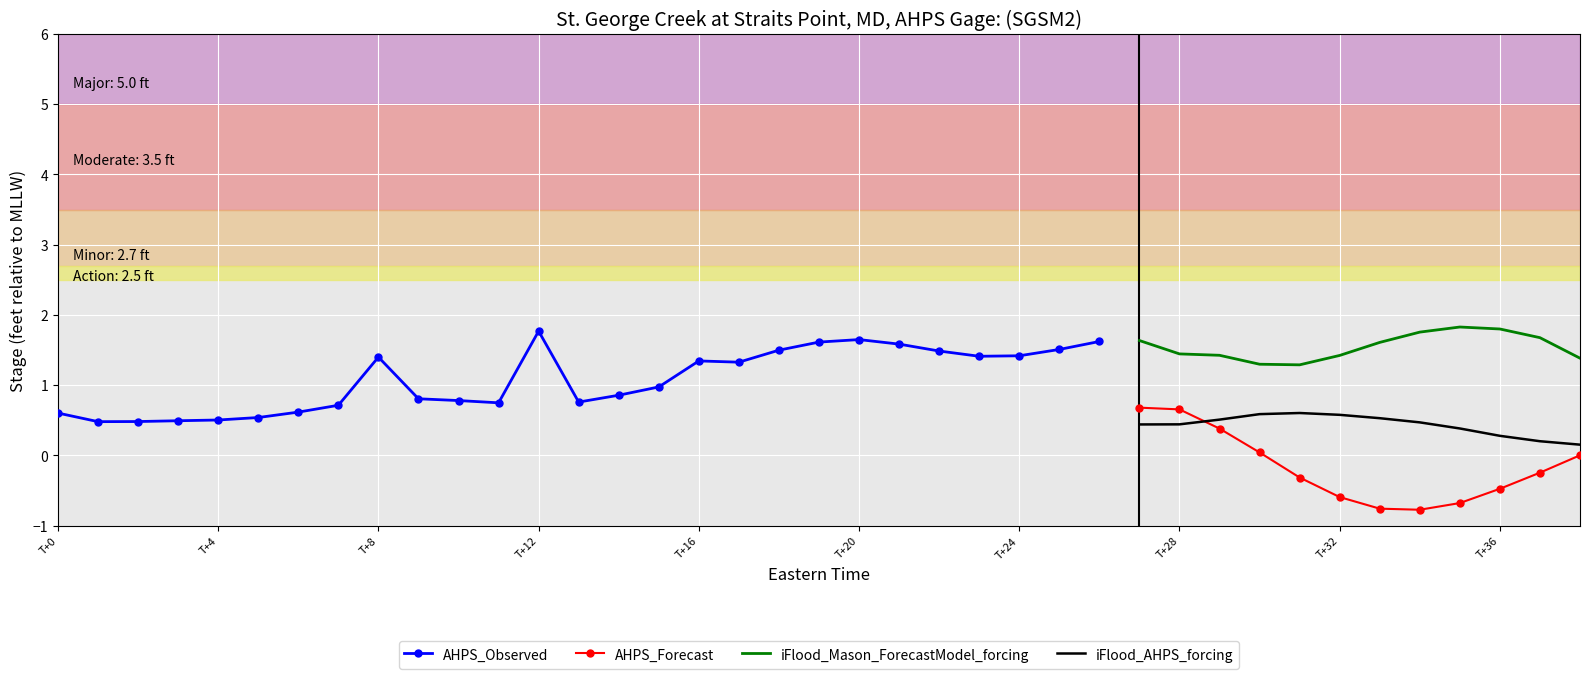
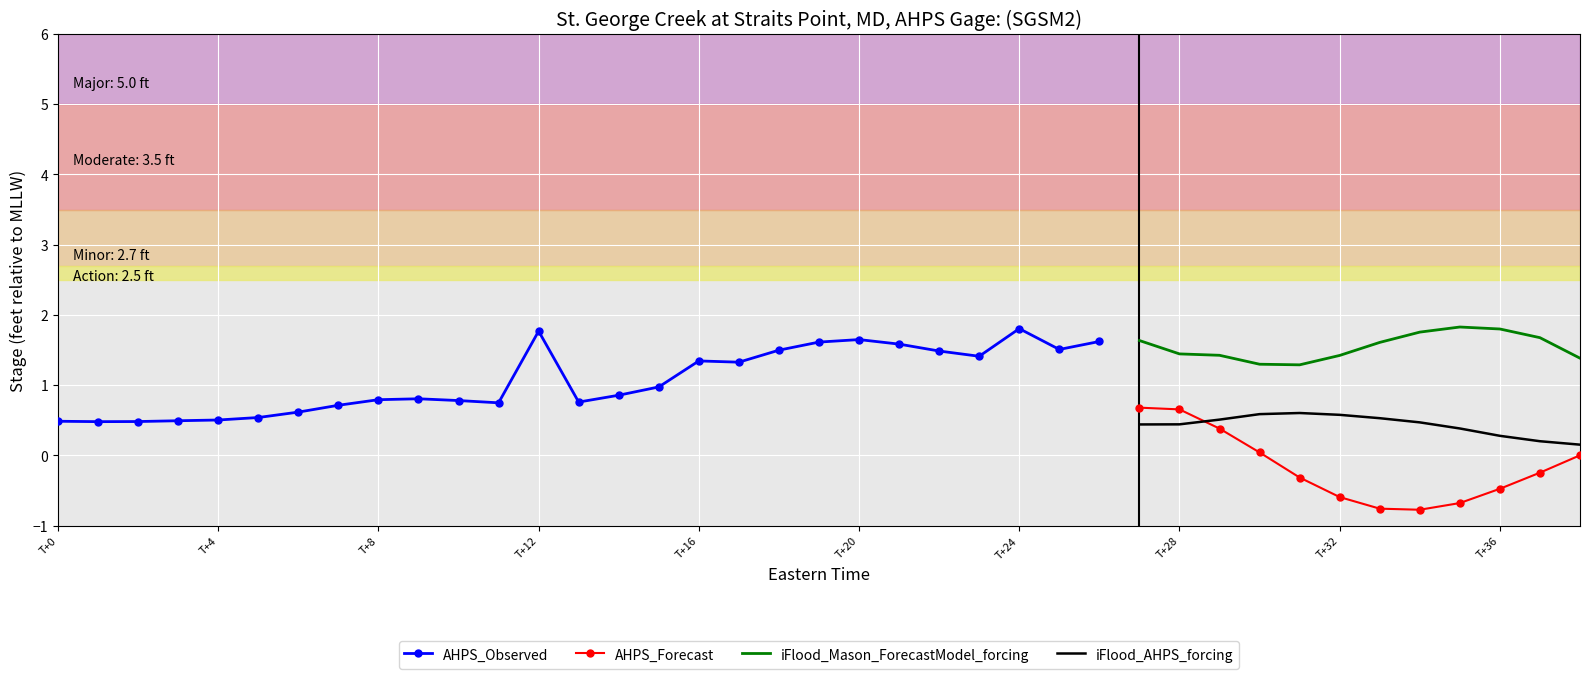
  {
    "AHPS_Observed": {
-     "T+0": 0.6,
+     "T+0": 0.5,
      "T+4": 0.5,
-     "T+8": 1.4,
+     "T+8": 0.8,
      "T+12": 1.8,
      "T+16": 1.3,
      "T+20": 1.6,
-     "T+24": 1.4
+     "T+24": 1.8
    },
    "AHPS_Forecast": {
      "T+28": 0.7,
      "T+32": -0.6,
      "T+36": -0.5
    },
    "iFlood_Mason_ForecastModel_forcing": {
      "T+28": 1.4,
      "T+32": 1.4,
      "T+36": 1.8
    },
    "iFlood_AHPS_forcing": {
      "T+28": 0.4,
      "T+32": 0.6,
      "T+36": 0.3
    }
  }
